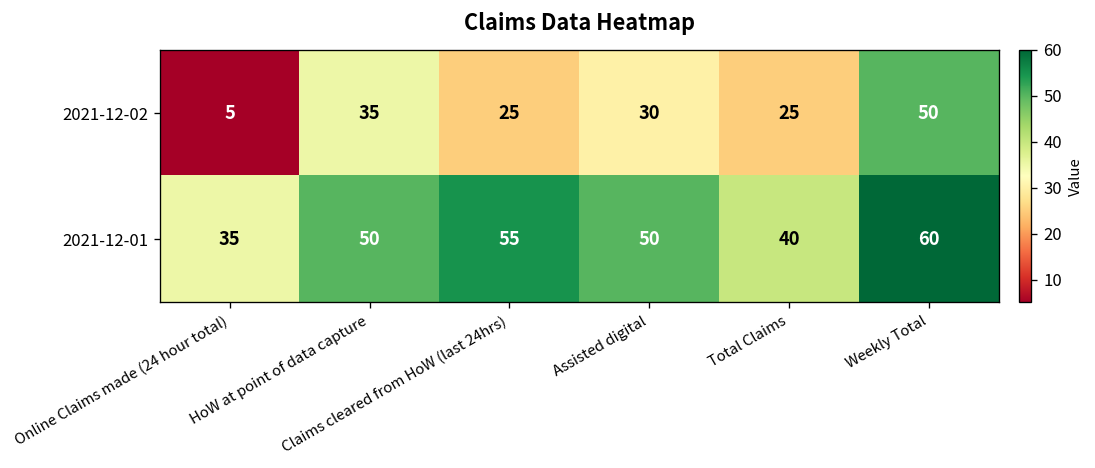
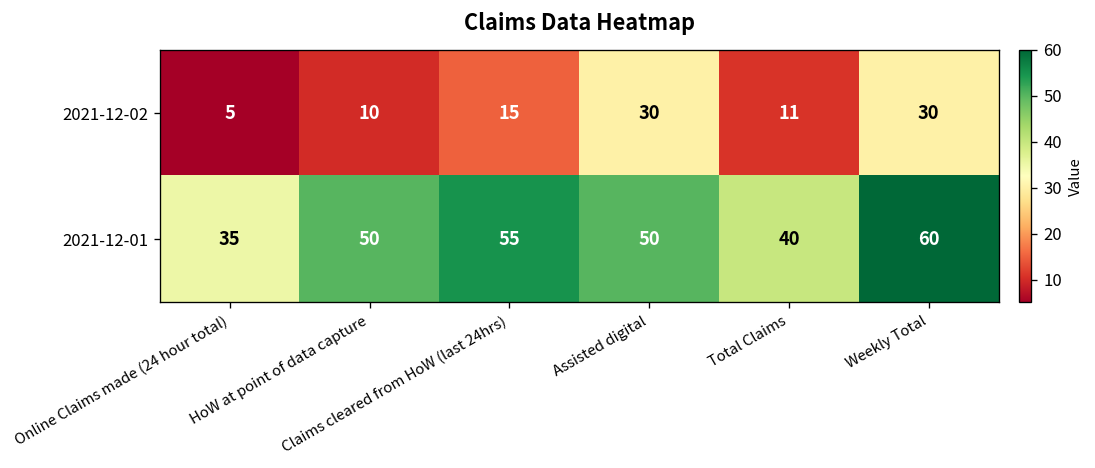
  {
    "2021-12-02": {
      "Online Claims made (24 hour total)": 5,
-     "HoW at point of data capture": 35,
-     "Claims cleared from HoW (last 24hrs)": 25,
+     "HoW at point of data capture": 10,
+     "Claims cleared from HoW (last 24hrs)": 15,
      "Assisted digital": 30,
-     "Total Claims": 25,
-     "Weekly Total": 50
+     "Total Claims": 11,
+     "Weekly Total": 30
    },
    "2021-12-01": {
      "Online Claims made (24 hour total)": 35,
      "HoW at point of data capture": 50,
      "Claims cleared from HoW (last 24hrs)": 55,
      "Assisted digital": 50,
      "Total Claims": 40,
      "Weekly Total": 60
    }
  }
